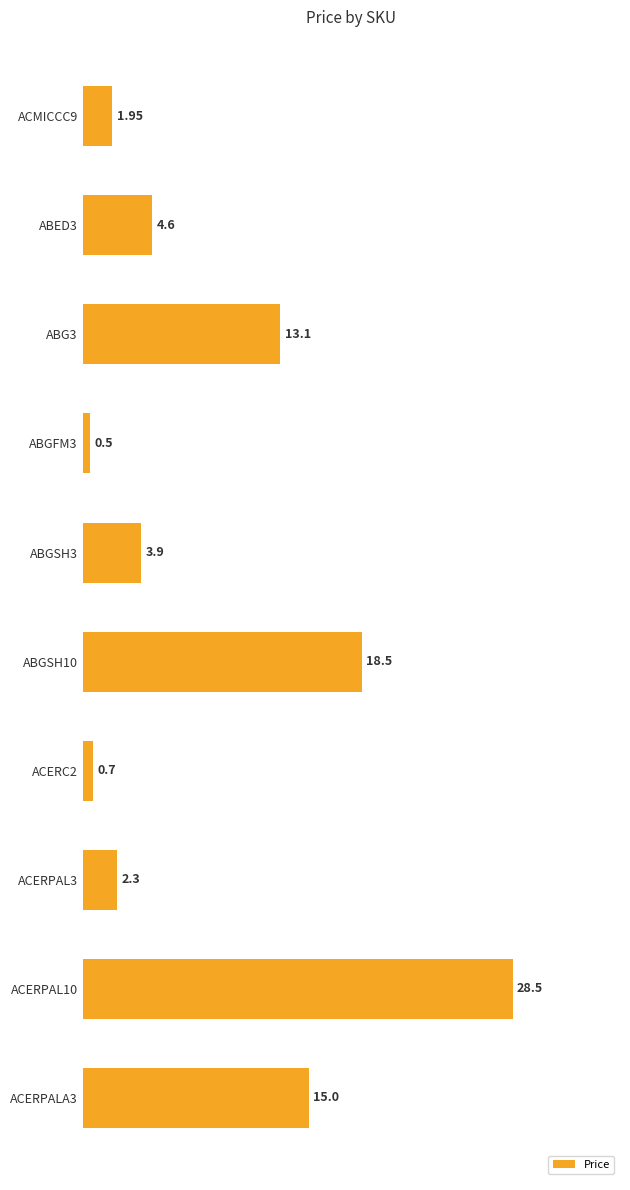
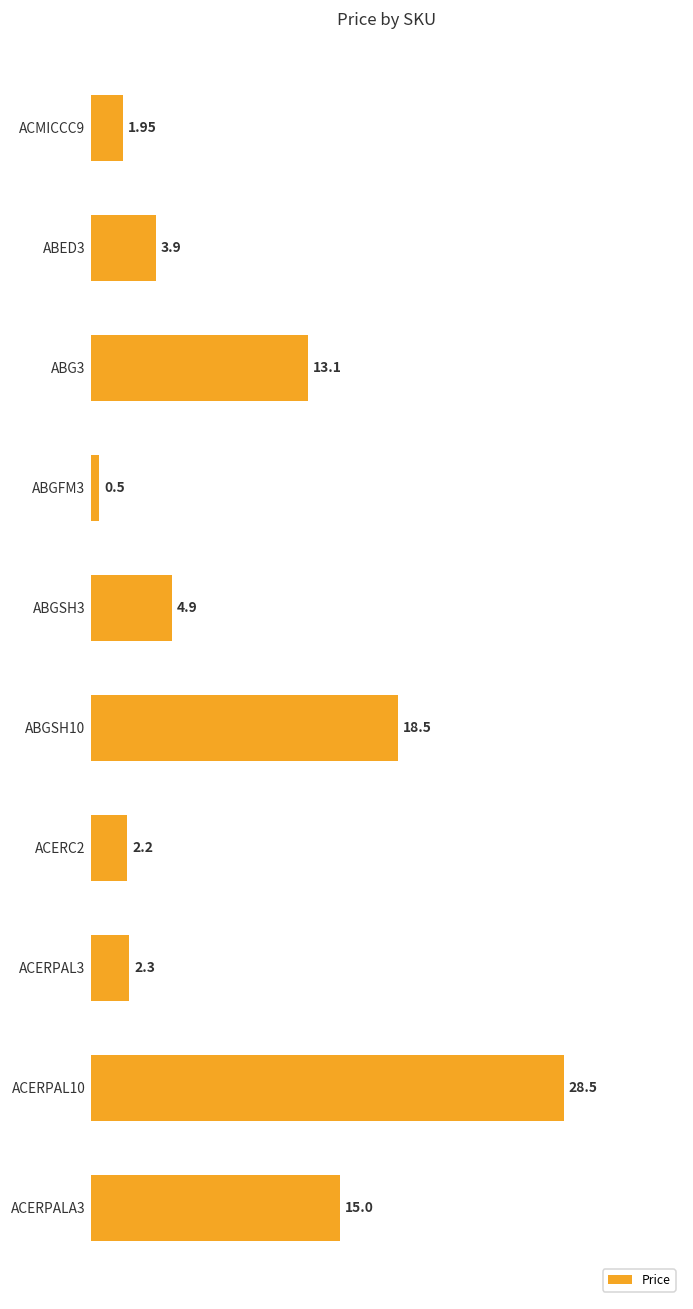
  {
    "ACMICCC9": 1.95,
-   "ABED3": 4.6,
+   "ABED3": 3.9,
    "ABG3": 13.1,
    "ABGFM3": 0.5,
-   "ABGSH3": 3.9,
+   "ABGSH3": 4.9,
    "ABGSH10": 18.5,
-   "ACERC2": 0.7,
+   "ACERC2": 2.2,
    "ACERPAL3": 2.3,
    "ACERPAL10": 28.5,
    "ACERPALA3": 15.0
  }
